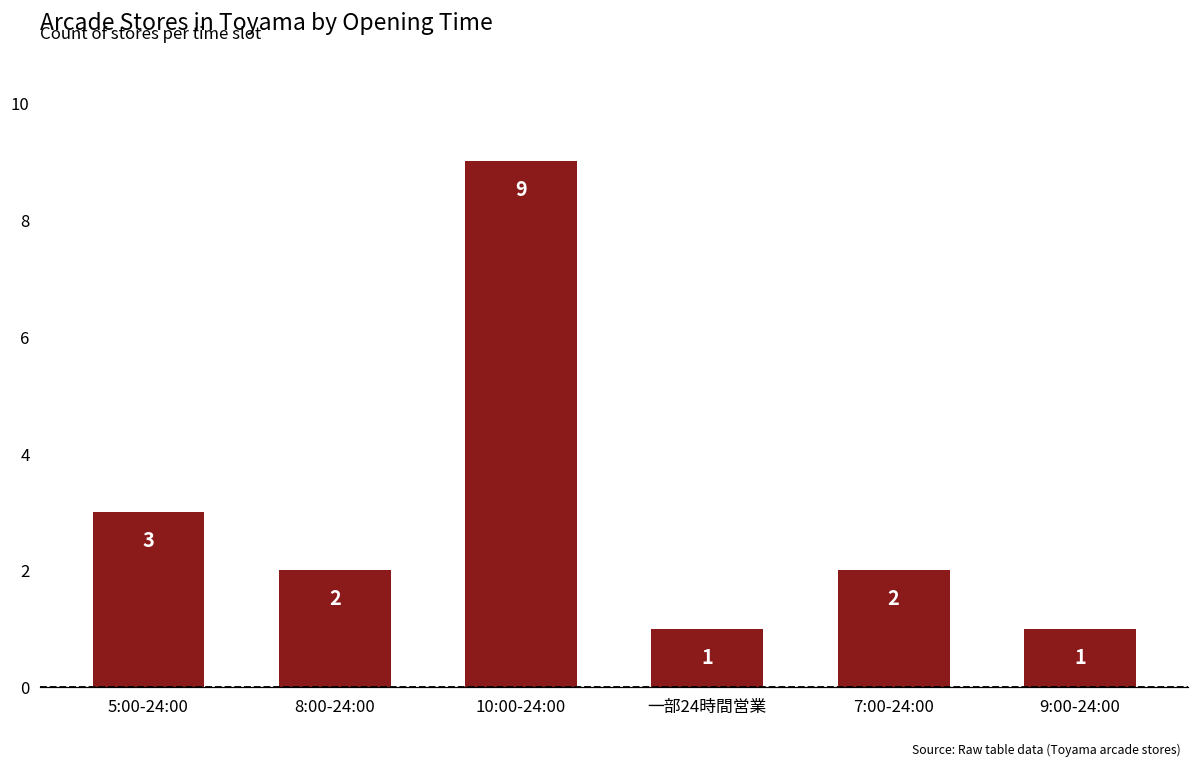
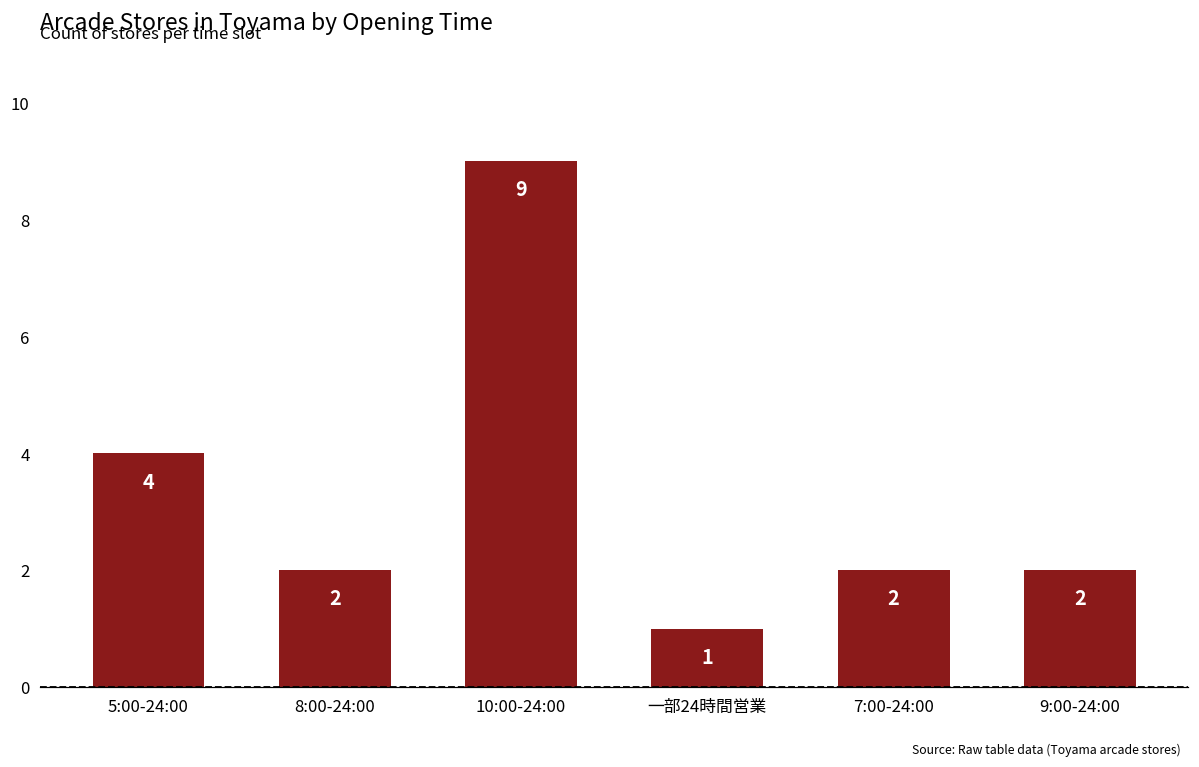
  {
-   "5:00-24:00": 3,
+   "5:00-24:00": 4,
    "8:00-24:00": 2,
    "10:00-24:00": 9,
    "一部24時間営業": 1,
    "7:00-24:00": 2,
-   "9:00-24:00": 1
+   "9:00-24:00": 2
  }
